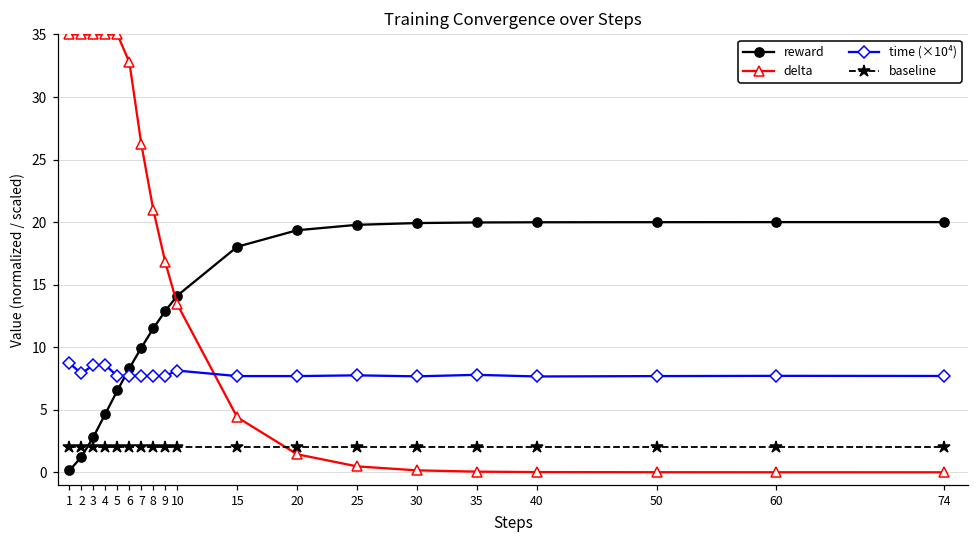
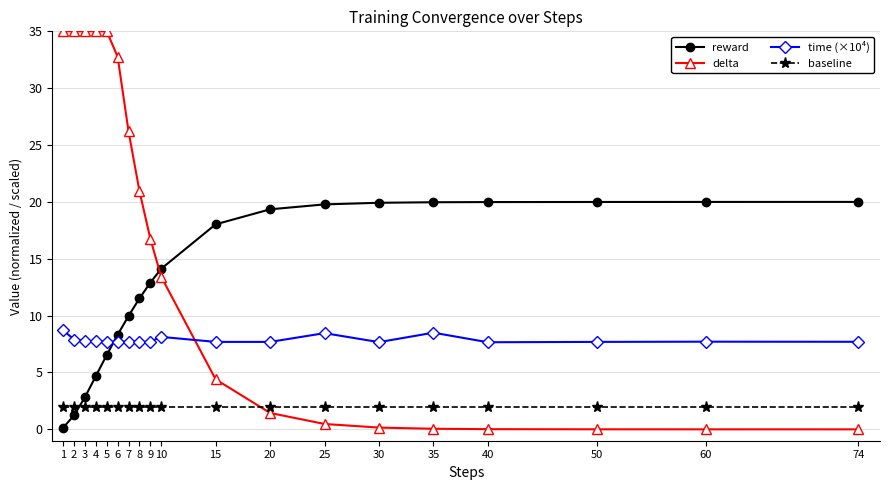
  {
    "delta": {
      "1": 35.0,
      "2": 35.0,
      "3": 35.0,
      "4": 35.0,
      "5": 35.0,
      "6": 32.8,
      "7": 26.2,
      "8": 21.0,
      "9": 16.8,
      "10": 13.4,
      "15": 4.4,
      "20": 1.4,
      "25": 0.5,
      "30": 0.2,
      "35": 0.1,
      "40": 0.0,
      "50": 0.0,
      "60": 0.0,
      "74": 0.0
    },
    "time (×10⁴)": {
      "1": 8.7,
      "2": 7.9,
-     "3": 8.6,
-     "4": 8.6,
+     "3": 7.8,
+     "4": 7.8,
      "5": 7.7,
      "6": 7.7,
      "7": 7.7,
      "8": 7.7,
      "9": 7.7,
      "10": 8.1,
      "15": 7.7,
      "20": 7.7,
-     "25": 7.8,
+     "25": 8.5,
      "30": 7.7,
-     "35": 7.8,
+     "35": 8.5,
      "40": 7.7,
      "50": 7.7,
      "60": 7.7,
      "74": 7.7
    }
  }
